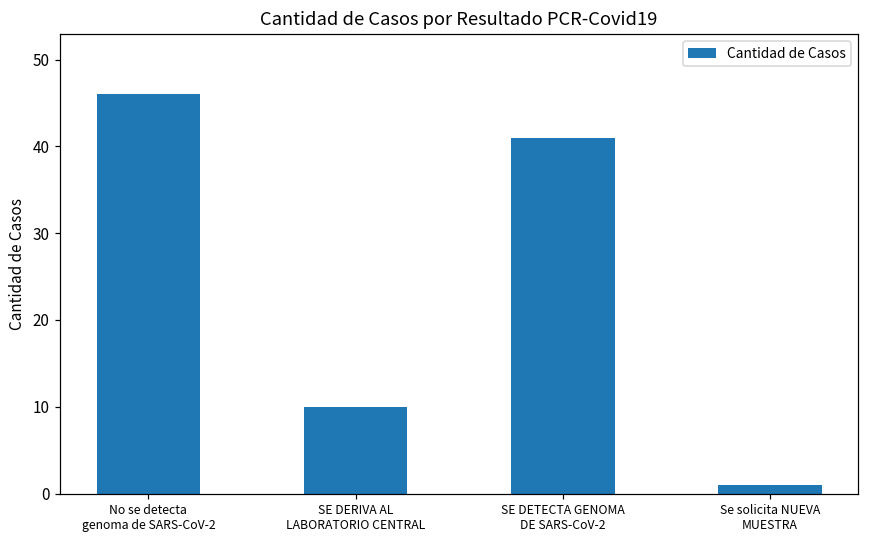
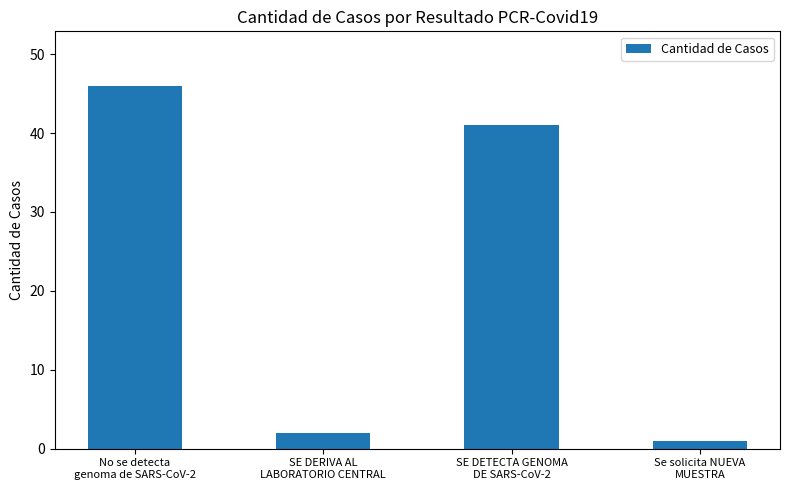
  {
    "No se detecta genoma de SARS-CoV-2": 46,
-   "SE DERIVA AL LABORATORIO CENTRAL": 10,
+   "SE DERIVA AL LABORATORIO CENTRAL": 2,
    "SE DETECTA GENOMA DE SARS-CoV-2": 41,
    "Se solicita NUEVA MUESTRA": 1
  }
